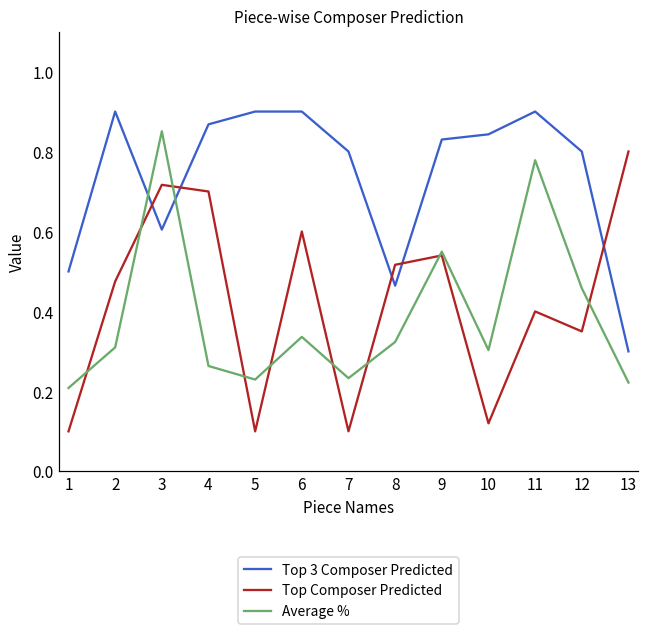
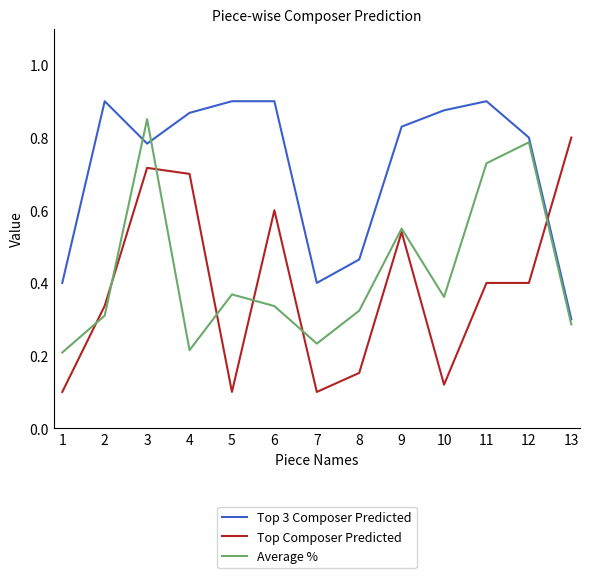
  {
    "Top 3 Composer Predicted": {
-     "1": 0.5,
+     "1": 0.4,
      "2": 0.90,
-     "3": 0.60,
+     "3": 0.78,
      "4": 0.87,
      "5": 0.90,
      "6": 0.90,
-     "7": 0.8,
+     "7": 0.4,
      "8": 0.46,
      "9": 0.83,
-     "10": 0.84,
+     "10": 0.88,
      "11": 0.90,
      "12": 0.80,
      "13": 0.30
    },
    "Top Composer Predicted": {
      "1": 0.10,
-     "2": 0.48,
+     "2": 0.34,
      "3": 0.72,
      "4": 0.70,
      "5": 0.10,
      "6": 0.60,
      "7": 0.10,
-     "8": 0.52,
+     "8": 0.15,
      "9": 0.54,
      "10": 0.12,
      "11": 0.40,
-     "12": 0.35,
+     "12": 0.40,
      "13": 0.80
    },
    "Average %": {
      "1": 0.21,
      "2": 0.31,
      "3": 0.85,
-     "4": 0.26,
-     "5": 0.23,
+     "4": 0.21,
+     "5": 0.37,
      "6": 0.34,
      "7": 0.23,
      "8": 0.32,
      "9": 0.55,
-     "10": 0.30,
-     "11": 0.78,
-     "12": 0.46,
-     "13": 0.22
+     "10": 0.36,
+     "11": 0.73,
+     "12": 0.79,
+     "13": 0.29
    }
  }
